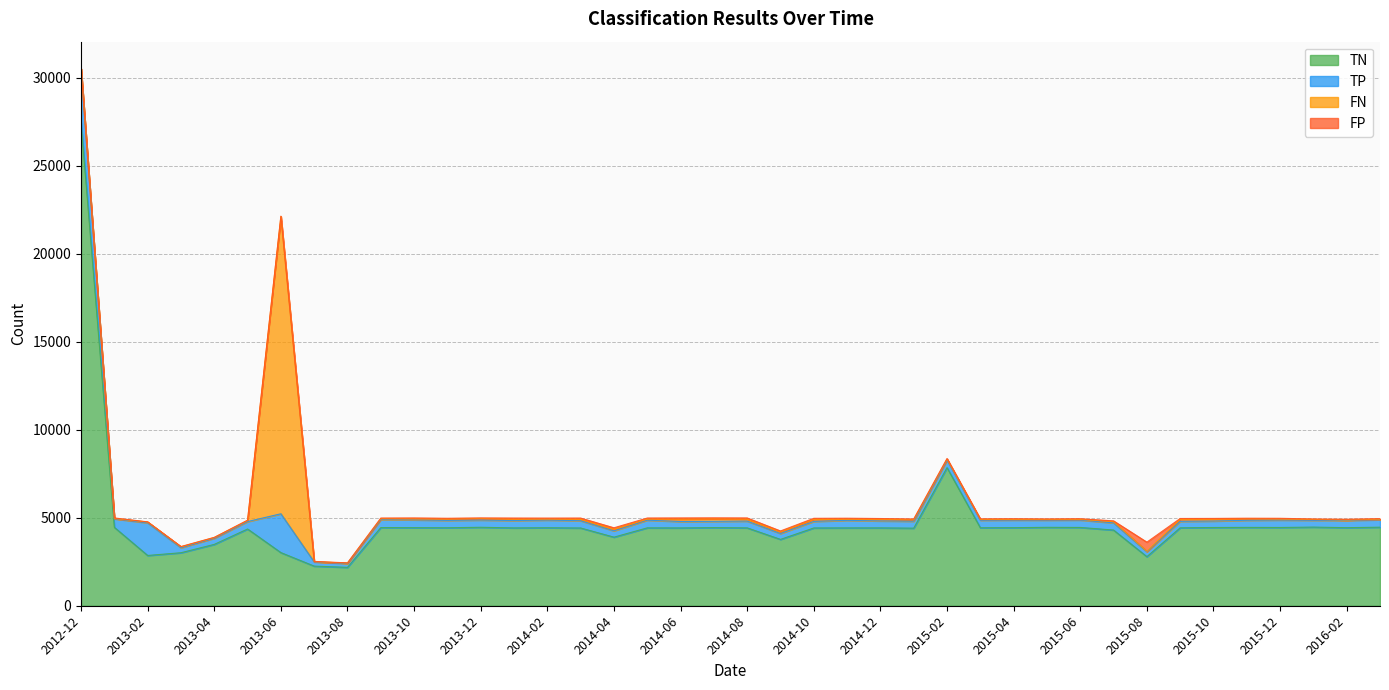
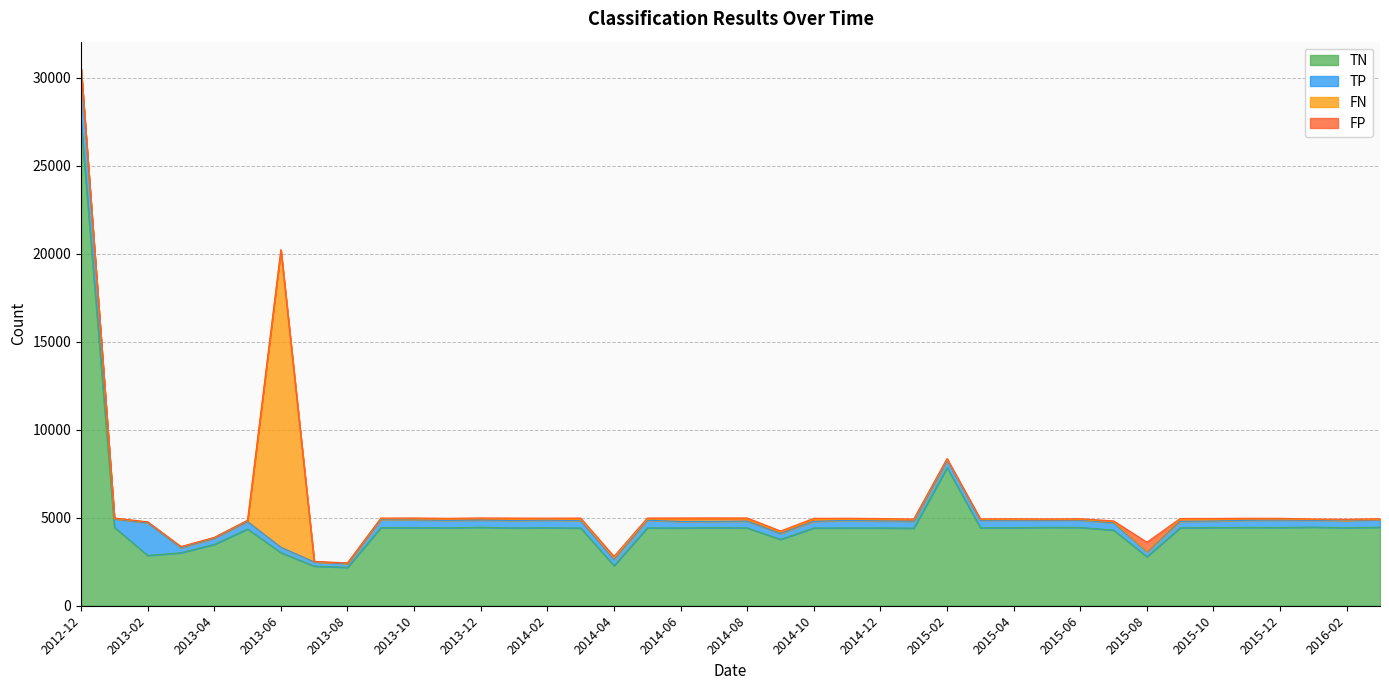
  {
    "TN": {
      "2012-12": 27500,
      "2013-02": 2900,
      "2013-04": 3500,
      "2013-06": 3000,
      "2013-08": 2200,
      "2013-10": 4400,
      "2013-12": 4500,
      "2014-02": 4400,
-     "2014-04": 3900,
+     "2014-04": 2300,
      "2014-06": 4400,
      "2014-08": 4400,
      "2014-10": 4400,
      "2014-12": 4400,
      "2015-02": 7800,
      "2015-04": 4400,
      "2015-06": 4500,
      "2015-08": 2800,
      "2015-10": 4400,
      "2015-12": 4400,
      "2016-02": 4400
    },
    "TP": {
-     "2013-06": 2200
+     "2013-06": 300
    },
    "FP": {
      "2015-08": 500
    }
  }
